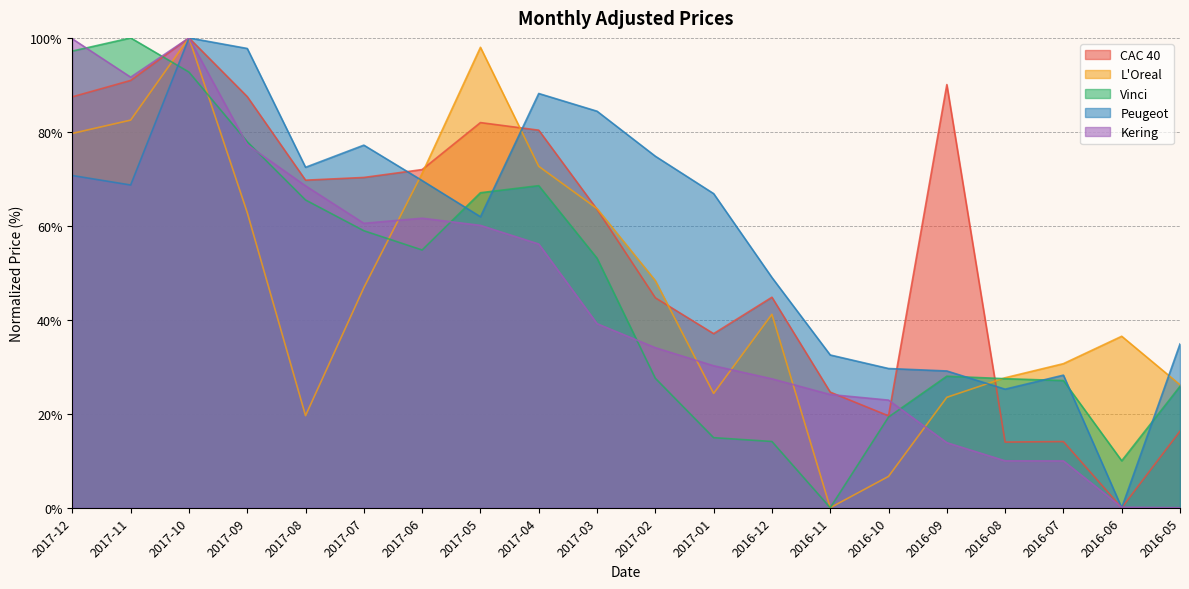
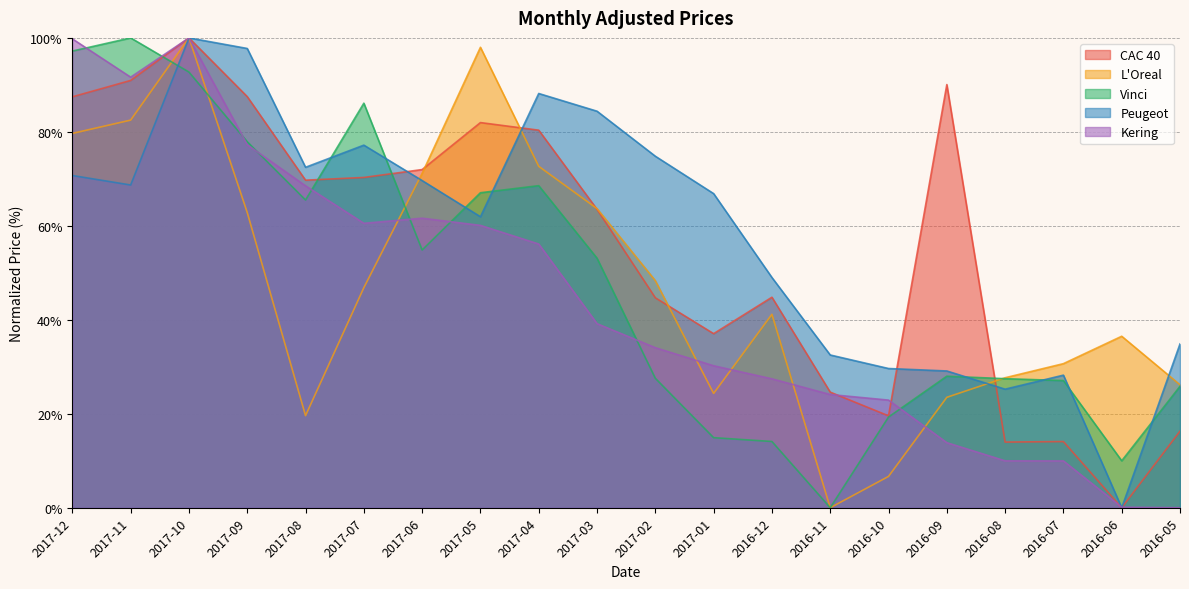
  {
    "CAC 40": {
      "2017-12": "87%",
      "2017-11": "91%",
      "2017-09": "88%",
      "2017-08": "70%",
      "2017-07": "70%",
      "2017-06": "72%",
      "2017-05": "82%",
      "2017-04": "80%",
      "2017-02": "45%",
      "2017-01": "37%",
      "2016-12": "45%",
      "2016-09": "90%",
      "2016-08": "14%",
      "2016-07": "14%",
      "2016-05": "16%"
    },
    "L'Oreal": {
      "2017-12": "80%",
      "2017-11": "83%",
      "2017-09": "63%",
      "2017-08": "20%",
      "2017-07": "47%",
      "2017-06": "71%",
      "2017-05": "98%",
      "2017-04": "73%",
      "2017-02": "48%",
      "2017-01": "24%",
      "2016-12": "41%",
      "2016-10": "7%",
      "2016-09": "23%",
      "2016-07": "31%",
      "2016-06": "36%"
    },
    "Vinci": {
      "2017-12": "97%",
      "2017-11": "100%",
      "2017-10": "93%",
      "2017-09": "78%",
      "2017-08": "66%",
-     "2017-07": "59%",
+     "2017-07": "86%",
      "2017-06": "55%",
      "2017-05": "67%",
      "2017-04": "69%",
      "2017-03": "53%",
      "2017-02": "28%",
      "2017-01": "15%",
      "2016-12": "14%",
      "2016-09": "28%",
      "2016-07": "27%",
      "2016-06": "10%"
    },
    "Peugeot": {
      "2017-12": "71%",
      "2017-11": "69%",
      "2017-09": "98%",
      "2017-08": "72%",
      "2017-07": "77%",
      "2017-06": "70%",
      "2017-05": "62%",
      "2017-04": "88%",
      "2017-03": "84%",
      "2017-02": "75%",
      "2017-01": "67%",
      "2016-12": "49%",
      "2016-11": "33%",
      "2016-10": "30%",
      "2016-09": "29%",
      "2016-08": "25%",
      "2016-07": "28%",
      "2016-05": "35%"
    },
    "Kering": {
      "2017-12": "100%",
      "2017-11": "92%",
      "2017-09": "77%",
      "2017-08": "69%",
      "2017-07": "61%",
      "2017-06": "62%",
      "2017-05": "60%",
      "2017-04": "56%",
      "2017-03": "39%",
      "2017-02": "34%",
      "2017-01": "30%",
      "2016-12": "27%",
      "2016-10": "23%",
      "2016-09": "14%",
      "2016-08": "10%",
      "2016-07": "10%",
      "2016-05": "0%"
    }
  }
